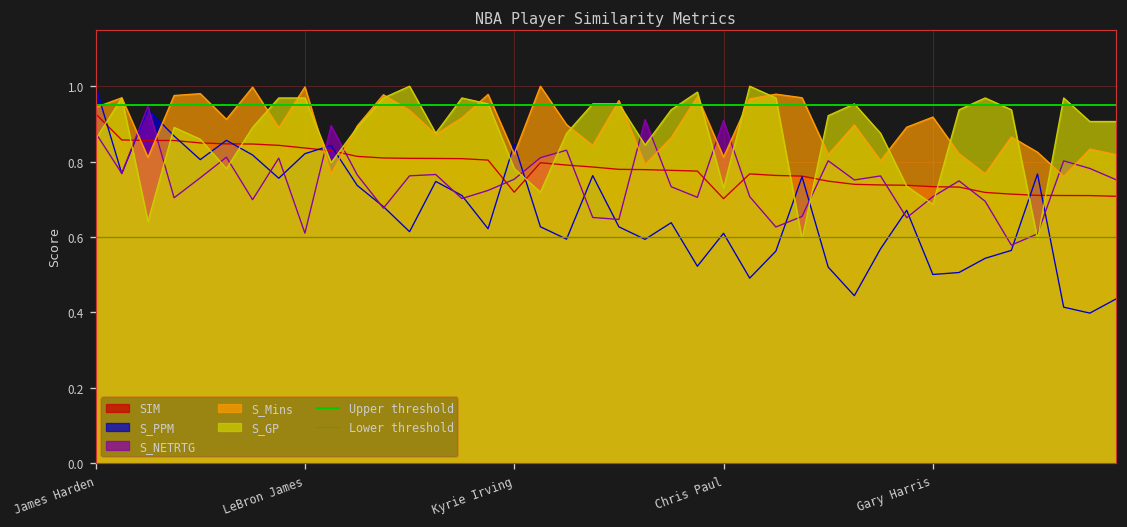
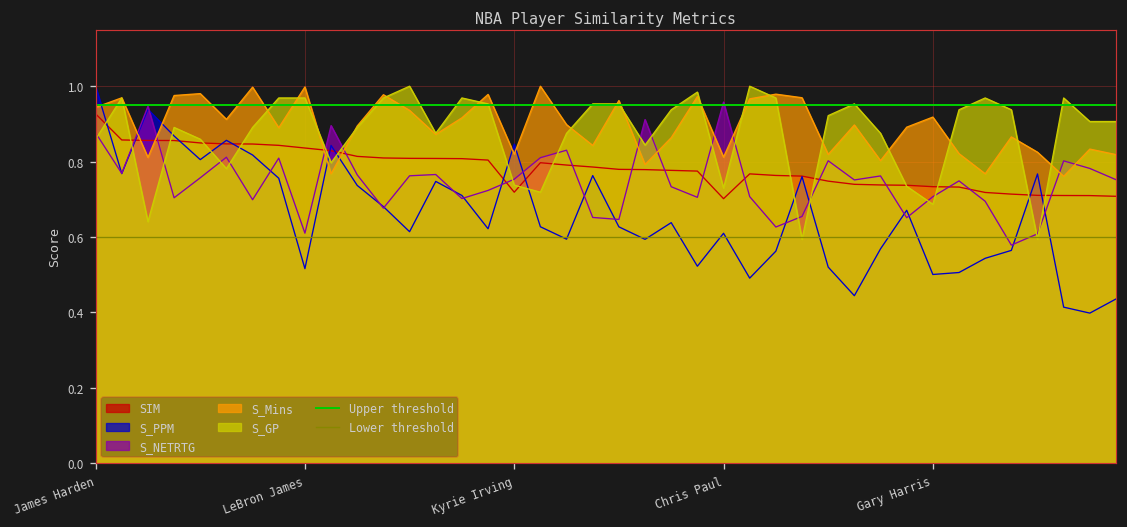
  {
    "SIM": {
      "James Harden": 0.93,
      "LeBron James": 0.84,
      "Kyrie Irving": 0.72,
      "Chris Paul": 0.70,
      "Gary Harris": 0.73
    },
    "S_PPM": {
      "James Harden": 1.00,
-     "LeBron James": 0.82,
+     "LeBron James": 0.52,
      "Kyrie Irving": 0.85,
      "Chris Paul": 0.61,
      "Gary Harris": 0.50
    },
    "S_NETRTG": {
      "James Harden": 0.88,
      "LeBron James": 0.61,
      "Kyrie Irving": 0.75,
-     "Chris Paul": 0.91,
+     "Chris Paul": 0.96,
      "Gary Harris": 0.71
    },
    "S_Mins": {
      "James Harden": 0.94,
      "LeBron James": 1.00,
      "Kyrie Irving": 0.82,
      "Chris Paul": 0.81,
      "Gary Harris": 0.92
    },
    "S_GP": {
      "James Harden": 0.86,
      "LeBron James": 0.97,
-     "Kyrie Irving": 0.78,
+     "Kyrie Irving": 0.74,
      "Chris Paul": 0.73,
      "Gary Harris": 0.69
    }
  }
